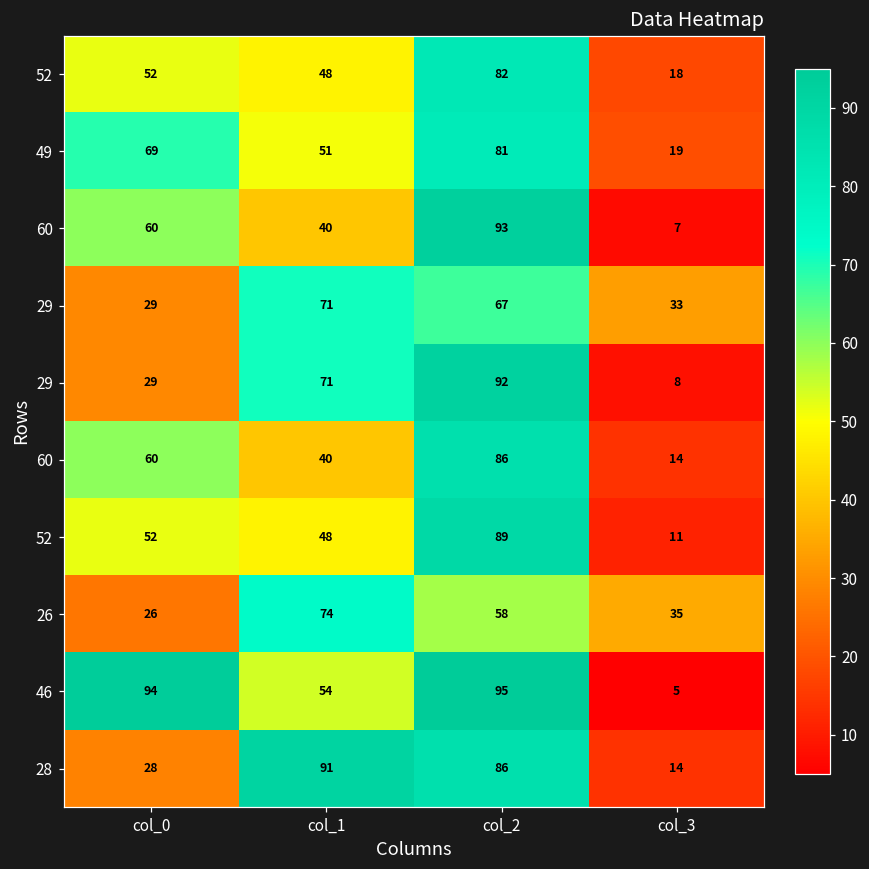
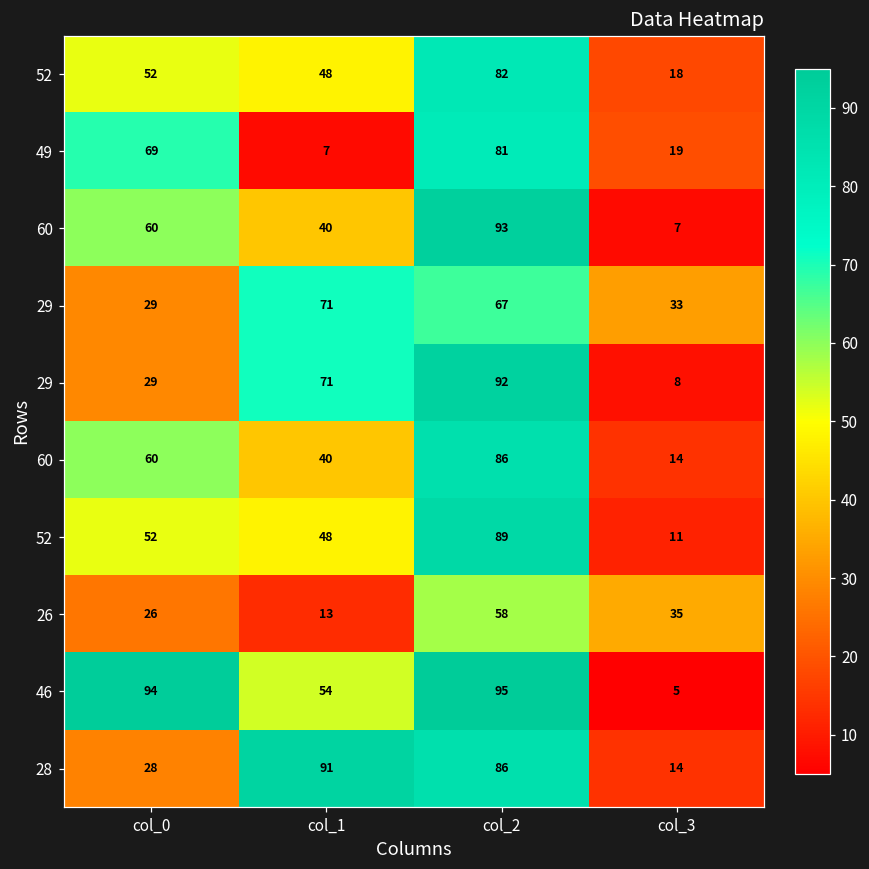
  {
    "49": {
      "col_0": 69,
-     "col_1": 51,
+     "col_1": 7,
      "col_2": 81,
      "col_3": 19
    },
    "26": {
      "col_0": 26,
-     "col_1": 74,
+     "col_1": 13,
      "col_2": 58,
      "col_3": 35
    },
    "46": {
      "col_0": 94,
      "col_1": 54,
      "col_2": 95,
      "col_3": 5
    },
    "28": {
      "col_0": 28,
      "col_1": 91,
      "col_2": 86,
      "col_3": 14
    }
  }
